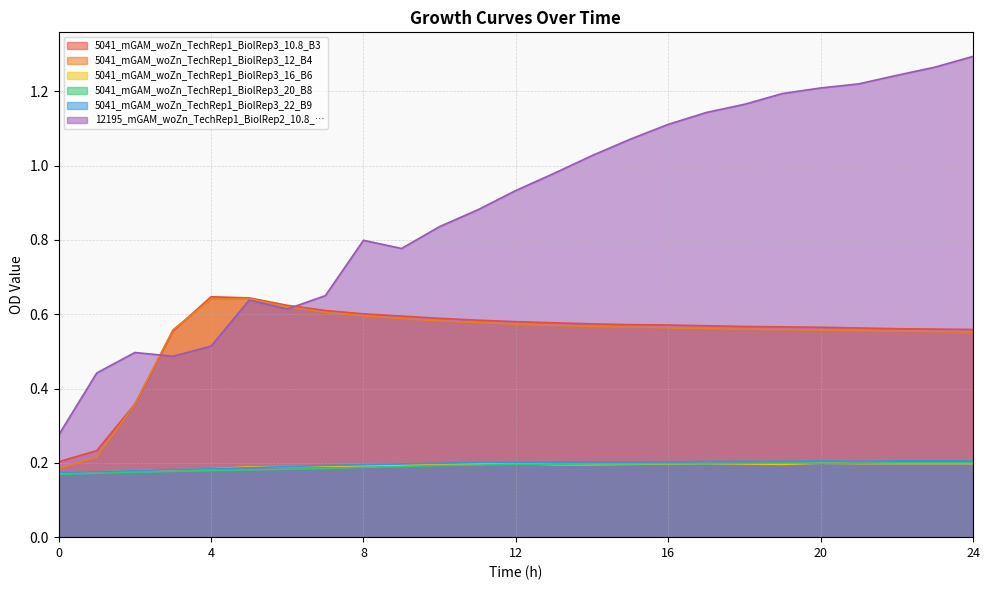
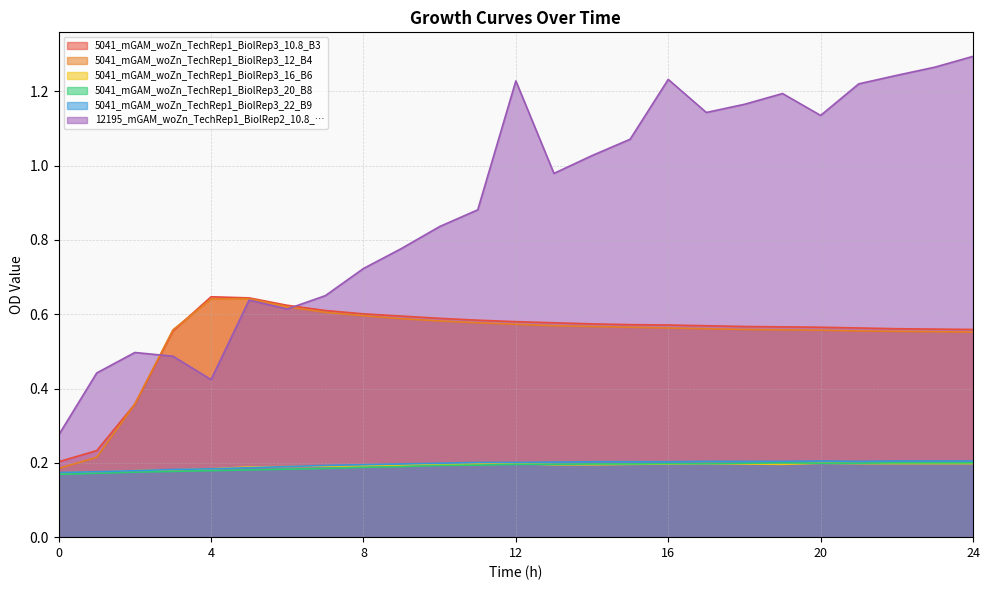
  {
    "12195_mGAM_woZn_TechRep1_BiolRep2_10.8_…": {
      "0": 0.28,
-     "4": 0.51,
-     "8": 0.80,
-     "12": 0.93,
-     "16": 1.11,
-     "20": 1.21,
+     "4": 0.42,
+     "8": 0.72,
+     "12": 1.23,
+     "16": 1.23,
+     "20": 1.14,
      "24": 1.29
    }
  }
